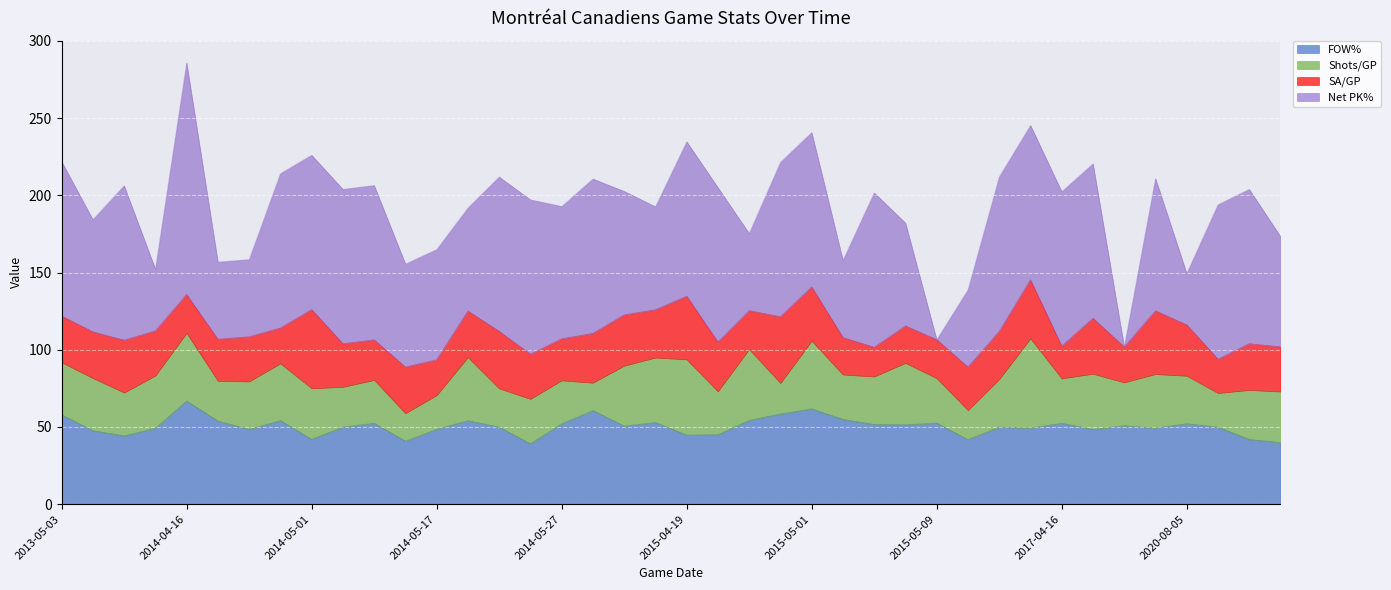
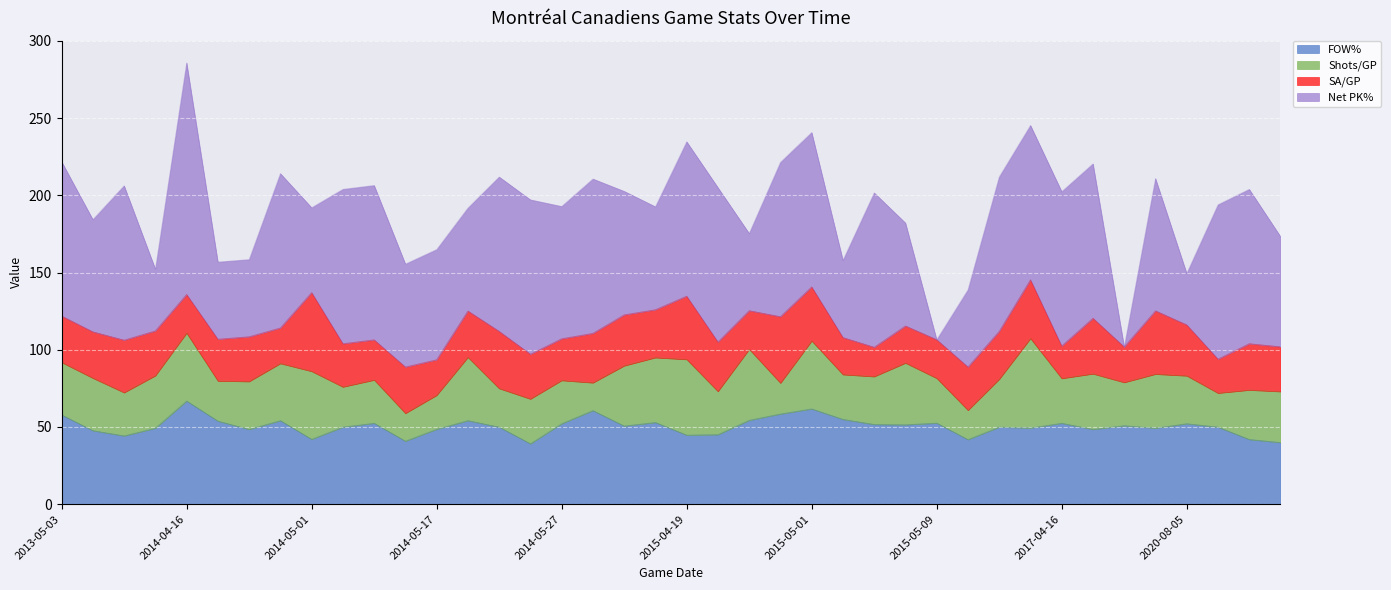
  {
    "FOW%": {
      "2013-05-03": 58,
      "2014-04-16": 67,
      "2014-05-01": 42,
      "2014-05-17": 49,
      "2014-05-27": 52,
      "2015-04-19": 45,
      "2015-05-01": 62,
      "2015-05-09": 53,
      "2017-04-16": 53,
      "2020-08-05": 52
    },
    "Shots/GP": {
      "2013-05-03": 34,
      "2014-04-16": 44,
-     "2014-05-01": 33,
+     "2014-05-01": 44,
      "2014-05-17": 22,
      "2014-05-27": 28,
      "2015-04-19": 49,
      "2015-05-01": 44,
      "2015-05-09": 29,
      "2017-04-16": 29,
      "2020-08-05": 31
    },
    "SA/GP": {
      "2013-05-03": 30,
      "2014-04-16": 25,
      "2014-05-01": 51,
      "2014-05-17": 23,
      "2014-05-27": 27,
      "2015-04-19": 41,
      "2015-05-01": 35,
      "2017-04-16": 21,
      "2020-08-05": 33
    },
    "Net PK%": {
      "2013-05-03": 100,
      "2014-04-16": 150,
-     "2014-05-01": 100,
+     "2014-05-01": 55,
      "2014-05-17": 71,
      "2014-05-27": 86,
      "2015-04-19": 100,
      "2015-05-01": 100,
      "2017-04-16": 100,
      "2020-08-05": 33
    }
  }
